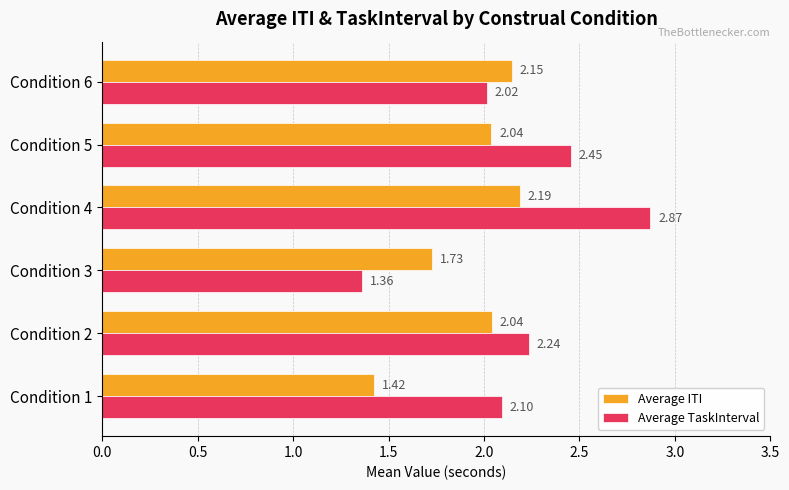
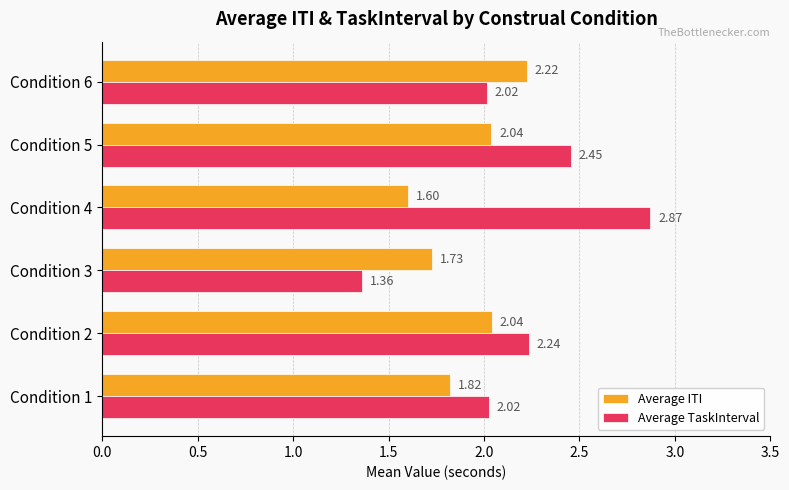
  {
    "Average ITI": {
-     "Condition 6": 2.15,
+     "Condition 6": 2.22,
      "Condition 5": 2.04,
-     "Condition 4": 2.19,
+     "Condition 4": 1.60,
      "Condition 3": 1.73,
      "Condition 2": 2.04,
-     "Condition 1": 1.42
+     "Condition 1": 1.82
    },
    "Average TaskInterval": {
      "Condition 6": 2.02,
      "Condition 5": 2.45,
      "Condition 4": 2.87,
      "Condition 3": 1.36,
      "Condition 2": 2.24,
-     "Condition 1": 2.10
+     "Condition 1": 2.02
    }
  }
